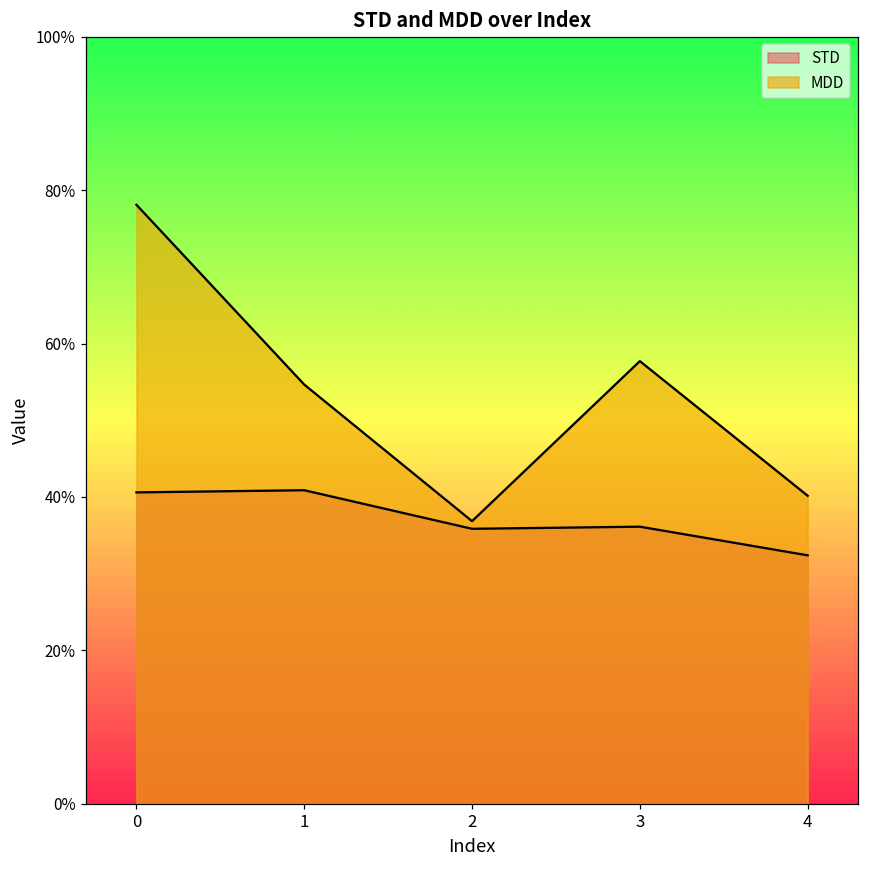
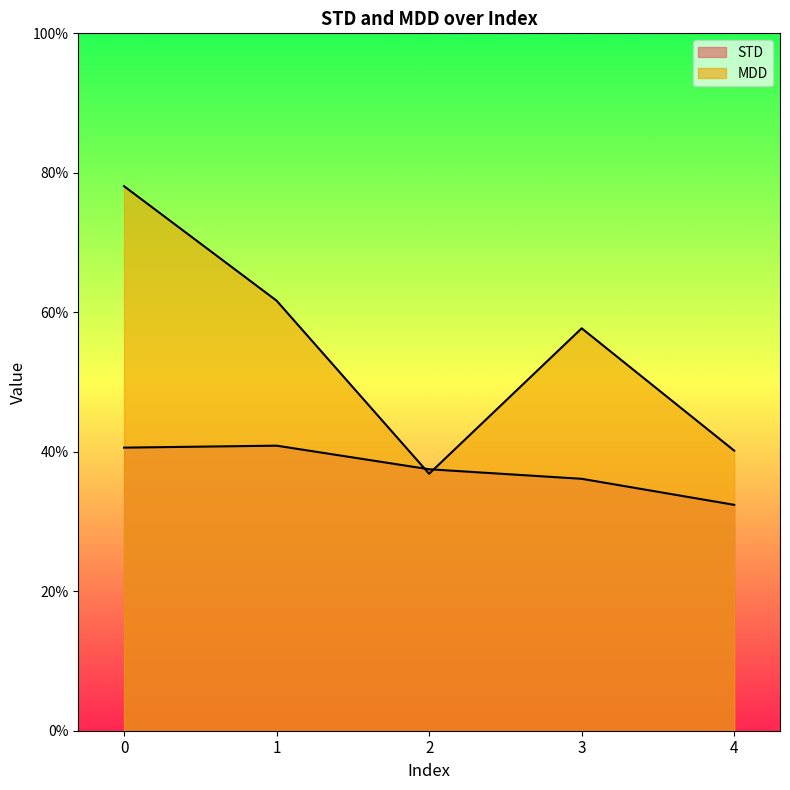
  {
    "STD": {
      "0": "41%",
      "1": "41%",
-     "2": "36%",
+     "2": "37%",
      "3": "36%",
      "4": "32%"
    },
    "MDD": {
      "0": "78%",
-     "1": "55%",
+     "1": "62%",
      "2": "37%",
      "3": "58%",
      "4": "40%"
    }
  }
